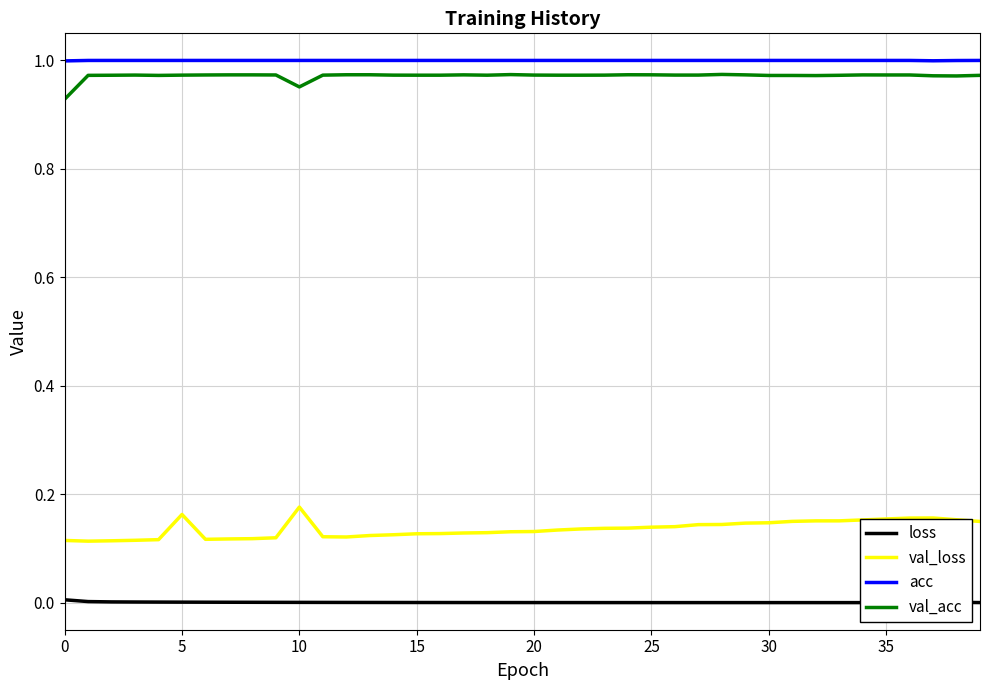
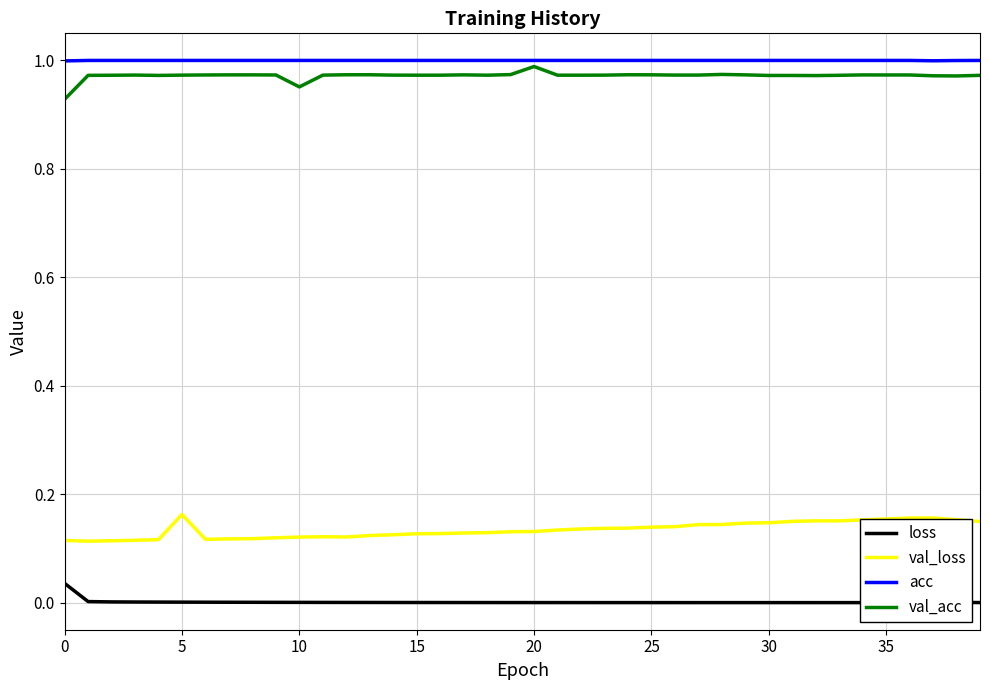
  {
    "loss": {
-     "0": 0.01,
+     "0": 0.04,
      "5": 0.00,
      "10": 0.00,
      "15": 0.00,
      "20": 0.00,
      "25": 0.00,
      "30": 0.00
    },
    "val_loss": {
      "0": 0.11,
      "5": 0.16,
-     "10": 0.18,
+     "10": 0.12,
      "15": 0.13,
      "20": 0.13,
      "25": 0.14,
      "30": 0.15
    },
    "acc": {
      "0": 1.00,
      "5": 1.00,
      "10": 1.00,
      "15": 1.00,
      "20": 1.00,
      "25": 1.00,
      "30": 1.00,
      "35": 1.00
    },
    "val_acc": {
      "0": 0.93,
      "5": 0.97,
      "10": 0.95,
      "15": 0.97,
-     "20": 0.97,
+     "20": 0.99,
      "25": 0.97,
      "30": 0.97,
      "35": 0.97
    }
  }
